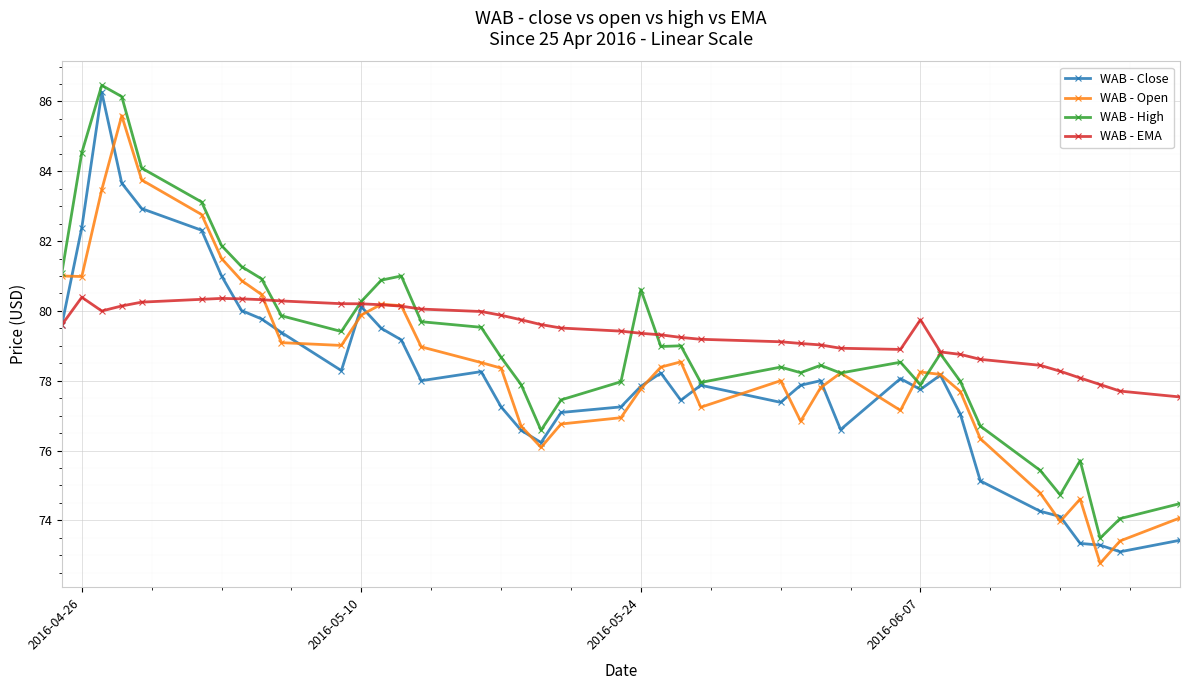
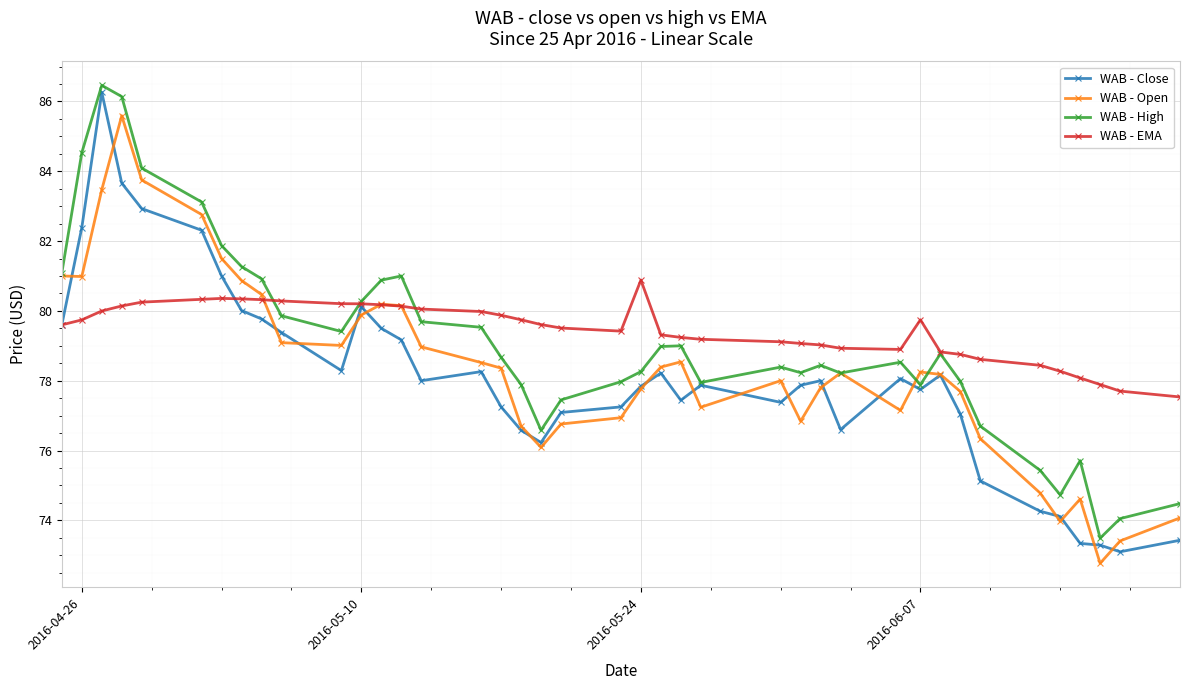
  {
    "WAB - Close": {
      "2016-04-26": 82.4,
      "2016-05-10": 80.1,
      "2016-06-07": 77.8
    },
    "WAB - Open": {
      "2016-04-26": 81.0,
      "2016-05-10": 79.9,
      "2016-06-07": 78.3
    },
    "WAB - High": {
      "2016-04-26": 84.5,
-     "2016-05-24": 80.6,
+     "2016-05-24": 78.3,
      "2016-06-07": 77.9
    },
    "WAB - EMA": {
-     "2016-04-26": 80.4,
-     "2016-05-24": 79.4,
+     "2016-04-26": 79.7,
+     "2016-05-24": 80.9,
      "2016-06-07": 79.7
    }
  }
